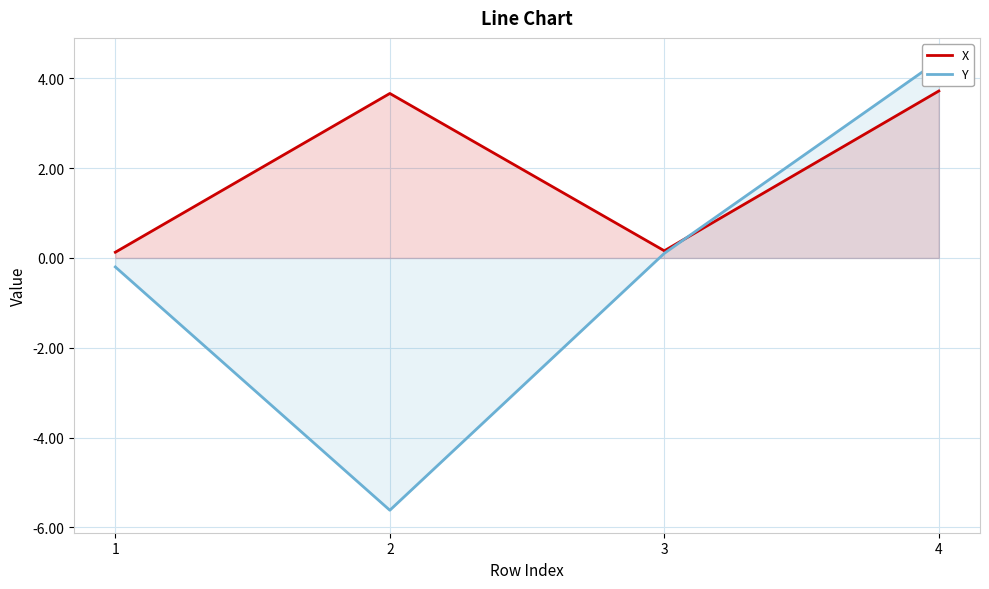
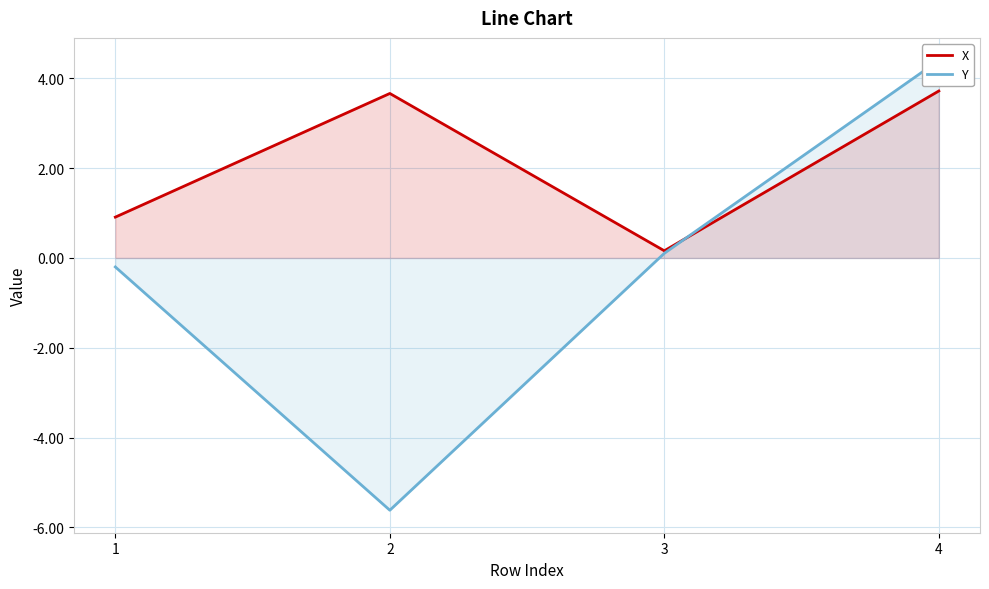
  {
    "X": {
-     "1": 0.1,
+     "1": 0.9,
      "2": 3.7,
      "4": 3.7
    }
  }
